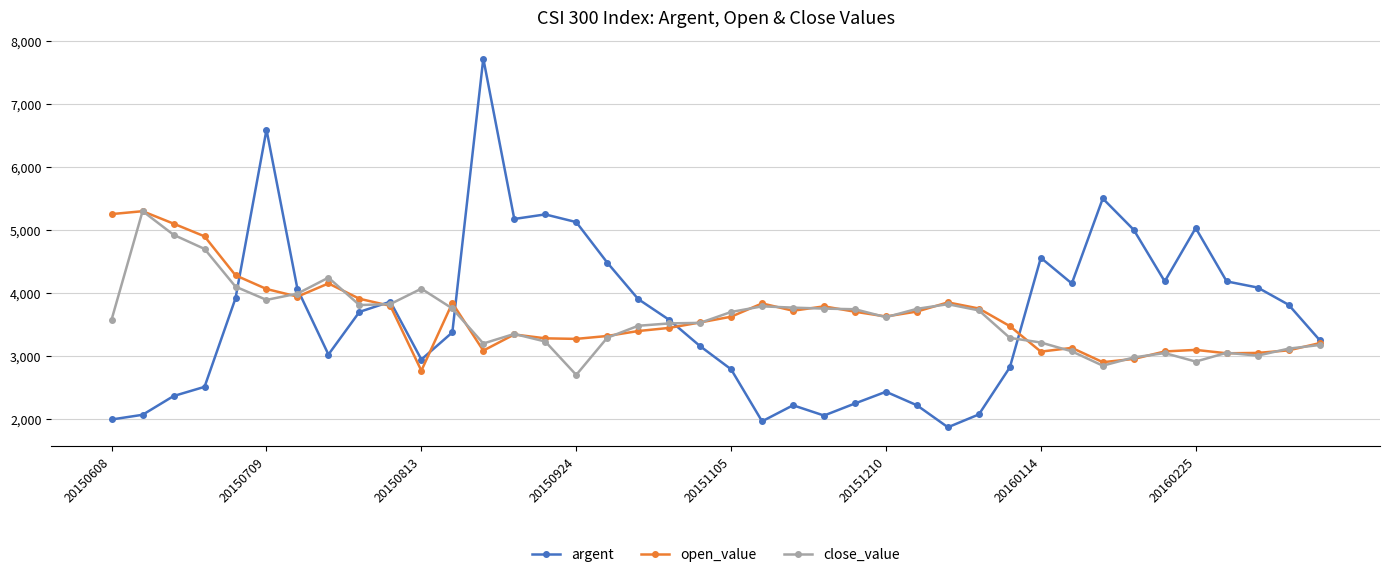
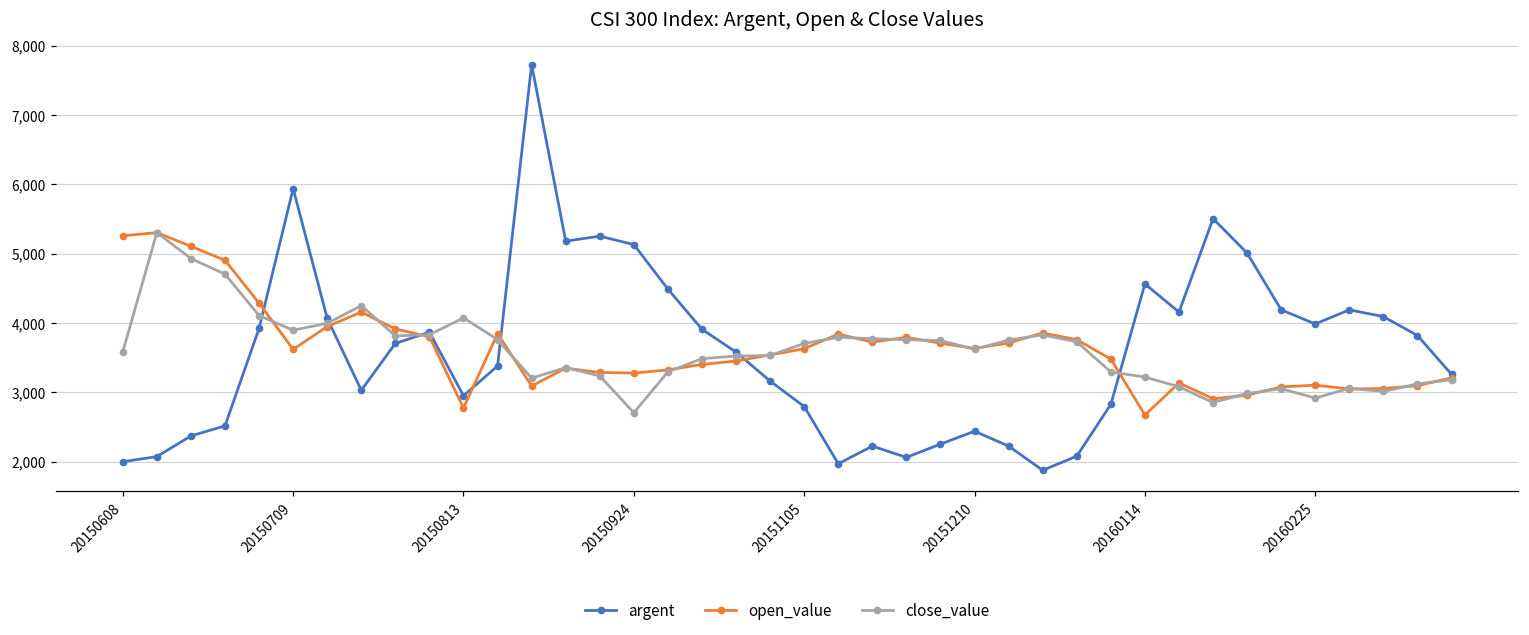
  {
    "argent": {
      "20150608": "2,000",
-     "20150709": "6,600",
+     "20150709": "5,900",
      "20150813": "3,000",
      "20150924": "5,100",
      "20151105": "2,800",
      "20151210": "2,400",
      "20160114": "4,600",
-     "20160225": "5,000"
+     "20160225": "4,000"
    },
    "open_value": {
      "20150608": "5,300",
-     "20150709": "4,100",
+     "20150709": "3,600",
      "20150813": "2,800",
      "20150924": "3,300",
      "20151105": "3,600",
-     "20160114": "3,100",
+     "20160114": "2,700",
      "20160225": "3,100"
    },
    "close_value": {
      "20150608": "3,600",
      "20150709": "3,900",
      "20150813": "4,100",
      "20150924": "2,700",
      "20151105": "3,700",
      "20160114": "3,200",
      "20160225": "2,900"
    }
  }
